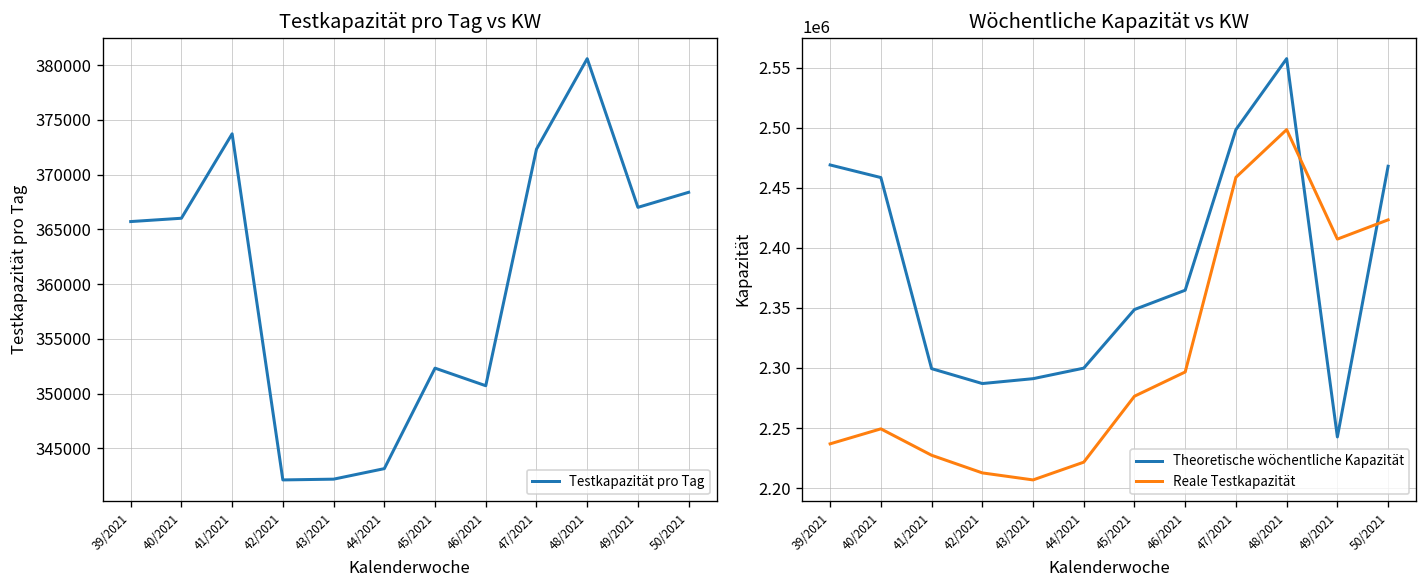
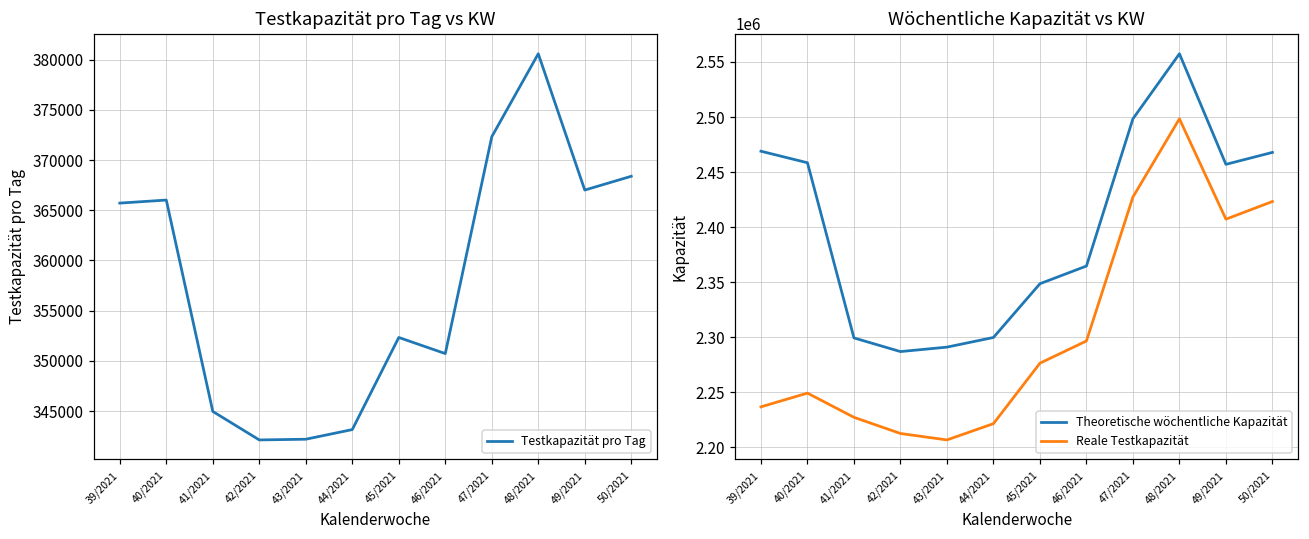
  {
    "Testkapazität pro Tag vs KW": {
      "39/2021": 366000,
      "40/2021": 366000,
-     "41/2021": 374000,
+     "41/2021": 345000,
      "42/2021": 342000,
      "43/2021": 342000,
      "44/2021": 343000,
      "45/2021": 352000,
      "46/2021": 351000,
      "47/2021": 372000,
      "48/2021": 381000,
      "49/2021": 367000,
      "50/2021": 368000
    },
    "Wöchentliche Kapazität vs KW": {
      "Theoretische wöchentliche Kapazität": {
        "39/2021": 2469000,
        "40/2021": 2458000,
        "41/2021": 2299000,
        "42/2021": 2287000,
        "43/2021": 2291000,
        "44/2021": 2300000,
        "45/2021": 2349000,
        "46/2021": 2365000,
        "47/2021": 2498000,
        "48/2021": 2557000,
-       "49/2021": 2243000,
+       "49/2021": 2457000,
        "50/2021": 2468000
      },
      "Reale Testkapazität": {
        "39/2021": 2237000,
        "40/2021": 2249000,
        "41/2021": 2227000,
        "42/2021": 2213000,
        "43/2021": 2207000,
        "44/2021": 2222000,
        "45/2021": 2276000,
        "46/2021": 2297000,
-       "47/2021": 2459000,
+       "47/2021": 2427000,
        "48/2021": 2498000,
        "49/2021": 2407000,
        "50/2021": 2423000
      }
    }
  }
